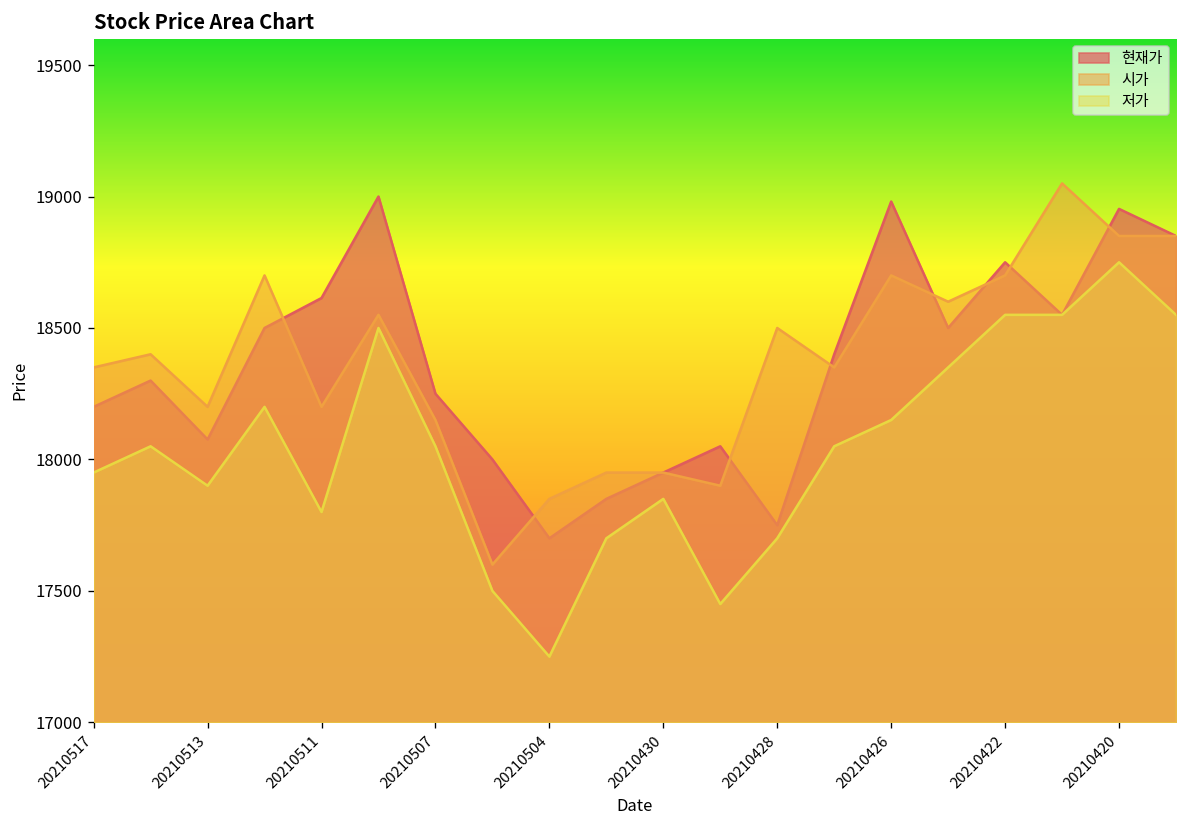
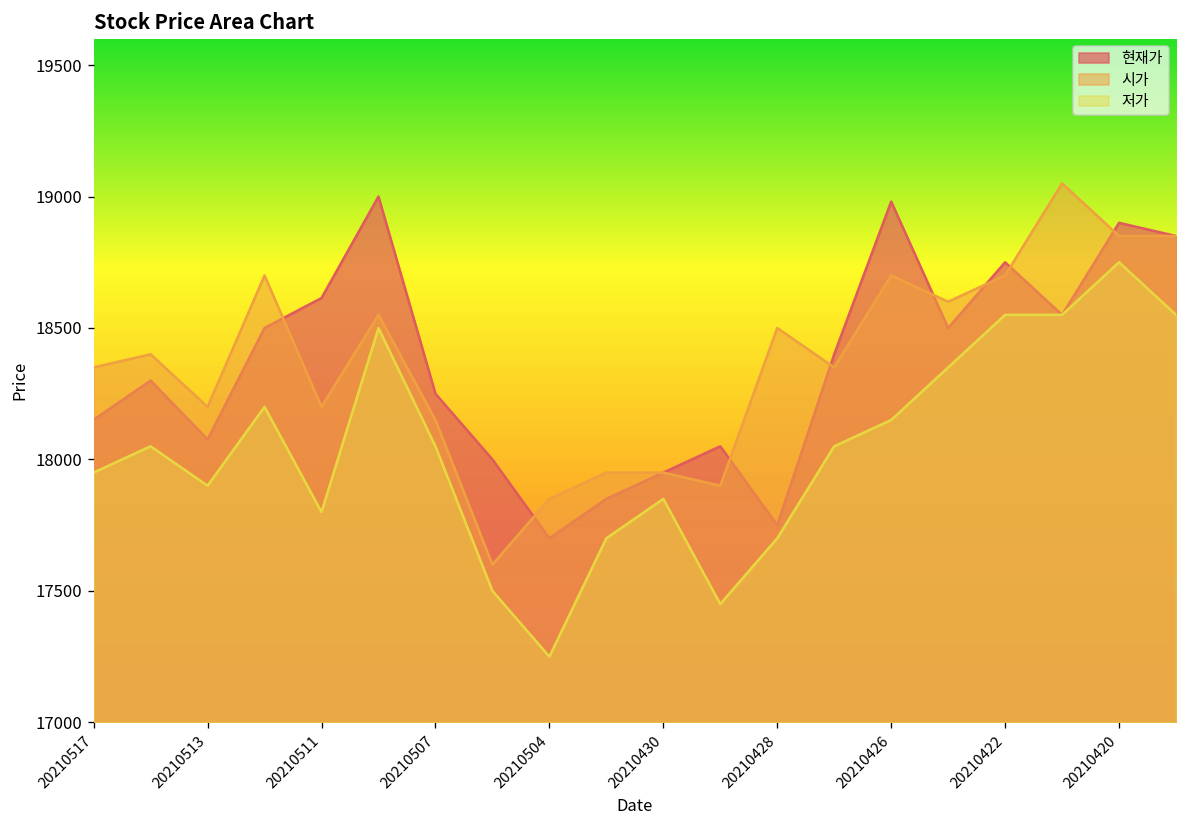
  {
    "현재가": {
-     "20210517": 18200,
+     "20210517": 18150,
      "20210513": 18080,
      "20210511": 18610,
      "20210507": 18250,
      "20210504": 17700,
      "20210428": 17750,
      "20210426": 18980,
      "20210422": 18750,
-     "20210420": 18950
+     "20210420": 18900
    }
  }
